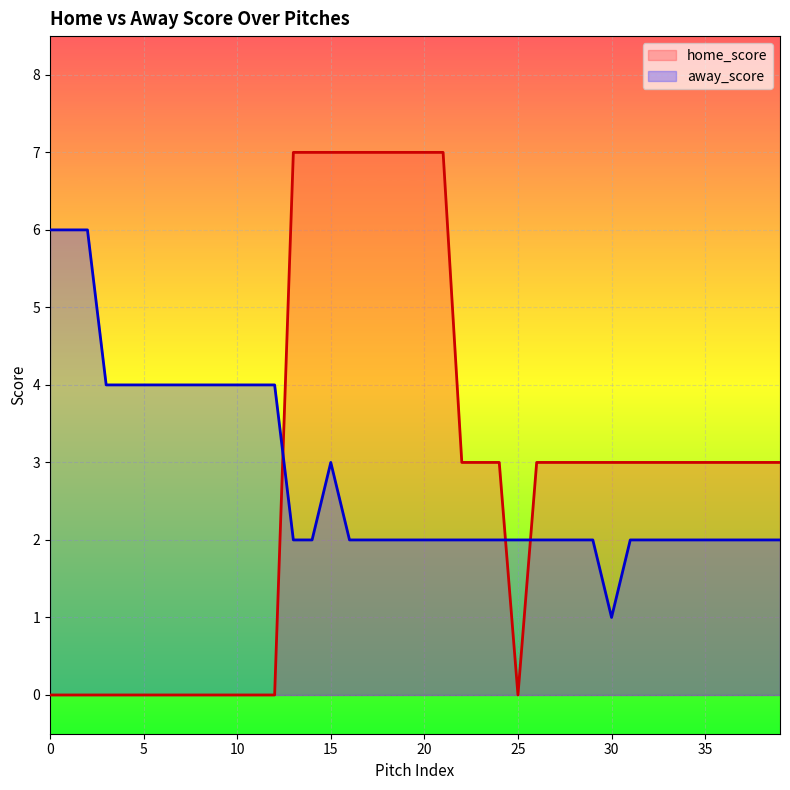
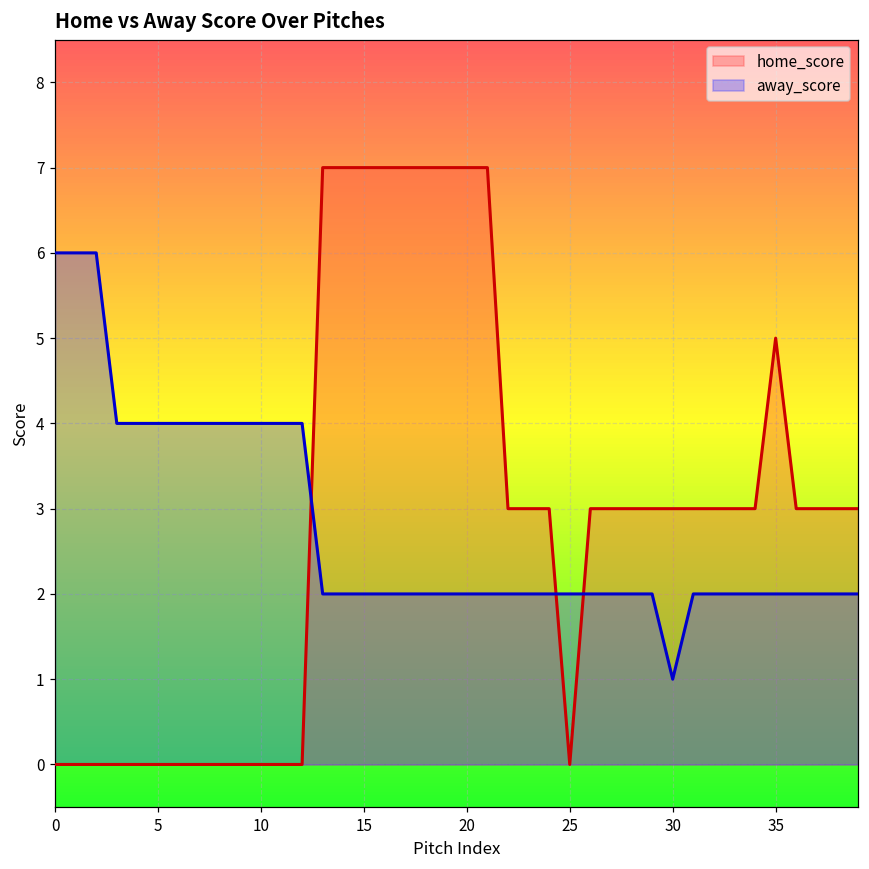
  {
    "home_score": {
      "0": 0,
      "5": 0,
      "10": 0,
      "15": 7,
      "20": 7,
      "25": 0,
      "30": 3,
-     "35": 3
+     "35": 5
    },
    "away_score": {
      "0": 6,
      "5": 4,
      "10": 4,
-     "15": 3,
+     "15": 2,
      "20": 2,
      "25": 2,
      "30": 1,
      "35": 2
    }
  }
